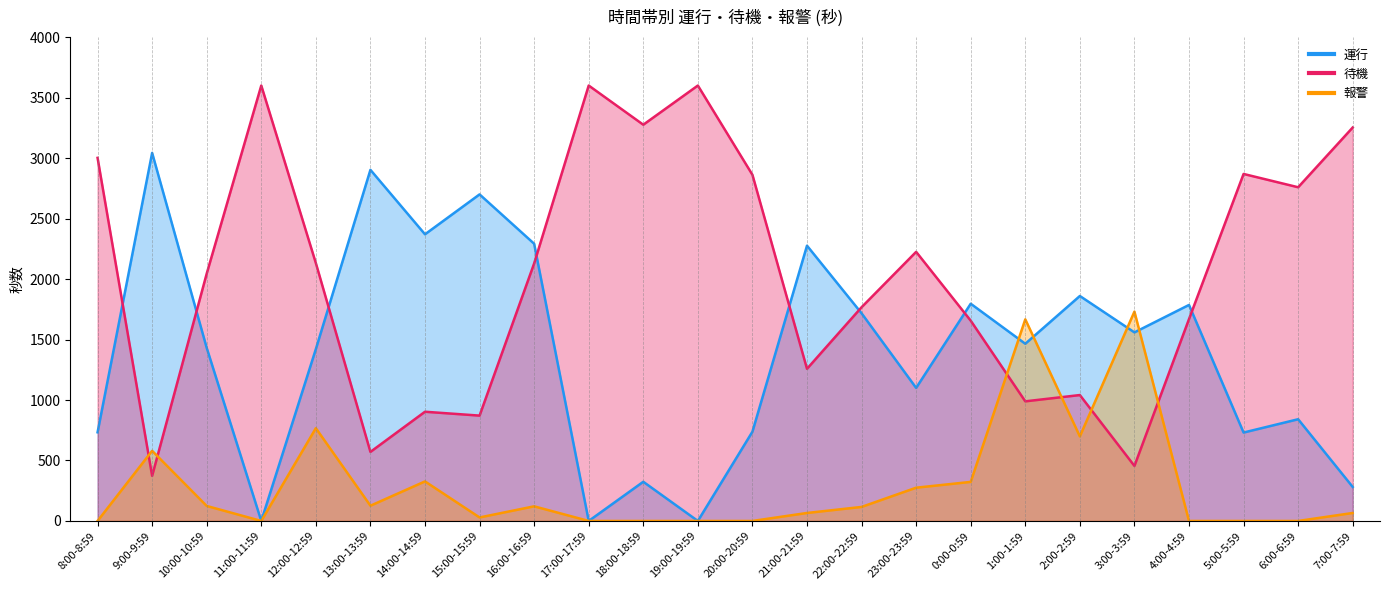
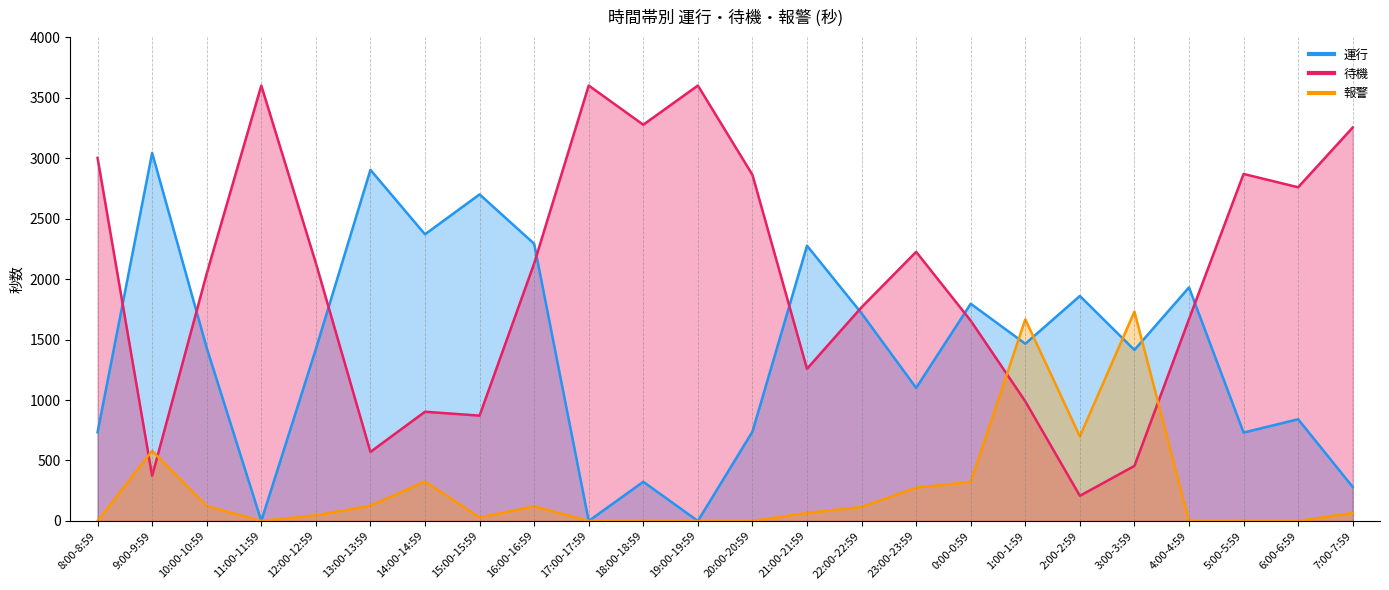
  {
    "運行": {
      "8:00-8:59": 730,
      "9:00-9:59": 3040,
      "10:00-10:59": 1430,
      "12:00-12:59": 1420,
      "13:00-13:59": 2900,
      "14:00-14:59": 2370,
      "15:00-15:59": 2700,
      "16:00-16:59": 2290,
      "18:00-18:59": 320,
      "20:00-20:59": 740,
      "21:00-21:59": 2280,
      "22:00-22:59": 1720,
      "23:00-23:59": 1100,
      "0:00-0:59": 1800,
      "1:00-1:59": 1470,
      "2:00-2:59": 1860,
-     "3:00-3:59": 1560,
-     "4:00-4:59": 1790,
+     "3:00-3:59": 1410,
+     "4:00-4:59": 1930,
      "5:00-5:59": 730,
      "6:00-6:59": 840,
      "7:00-7:59": 280
    },
    "待機": {
      "8:00-8:59": 3000,
      "9:00-9:59": 370,
      "10:00-10:59": 2050,
      "11:00-11:59": 3600,
      "12:00-12:59": 2130,
      "13:00-13:59": 570,
      "14:00-14:59": 900,
      "15:00-15:59": 870,
      "16:00-16:59": 2130,
      "17:00-17:59": 3600,
      "18:00-18:59": 3280,
      "19:00-19:59": 3600,
      "20:00-20:59": 2860,
      "21:00-21:59": 1260,
      "22:00-22:59": 1770,
      "23:00-23:59": 2230,
      "0:00-0:59": 1660,
      "1:00-1:59": 990,
-     "2:00-2:59": 1040,
+     "2:00-2:59": 210,
      "3:00-3:59": 460,
      "4:00-4:59": 1670,
      "5:00-5:59": 2870,
      "6:00-6:59": 2760,
      "7:00-7:59": 3250
    },
    "報警": {
      "8:00-8:59": 0,
      "9:00-9:59": 580,
      "10:00-10:59": 120,
-     "12:00-12:59": 770,
+     "12:00-12:59": 50,
      "13:00-13:59": 130,
      "14:00-14:59": 330,
      "15:00-15:59": 30,
      "16:00-16:59": 120,
      "18:00-18:59": 0,
      "20:00-20:59": 0,
      "21:00-21:59": 70,
      "22:00-22:59": 120,
      "23:00-23:59": 280,
      "0:00-0:59": 320,
      "1:00-1:59": 1670,
      "2:00-2:59": 700,
      "3:00-3:59": 1730,
      "4:00-4:59": 0,
      "5:00-5:59": 0,
      "6:00-6:59": 0,
      "7:00-7:59": 70
    }
  }
